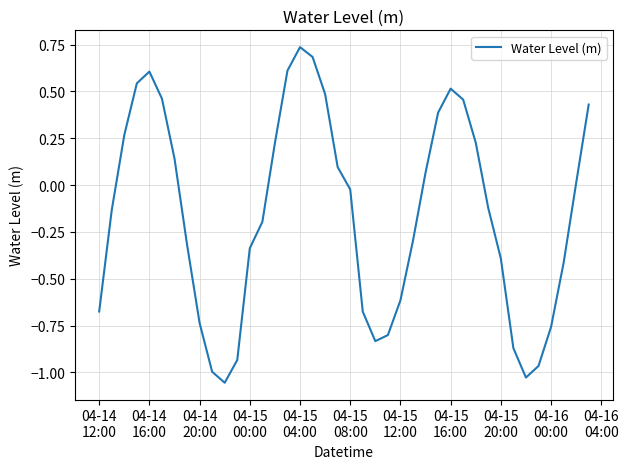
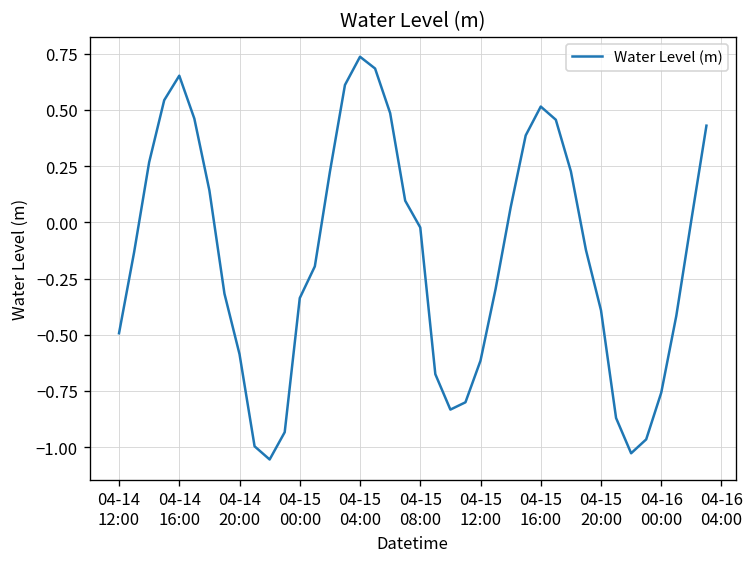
  {
-   "04-14 12:00": -0.67,
-   "04-14 16:00": 0.61,
-   "04-14 20:00": -0.74,
+   "04-14 12:00": -0.49,
+   "04-14 16:00": 0.65,
+   "04-14 20:00": -0.59,
    "04-15 00:00": -0.34,
    "04-15 04:00": 0.74,
    "04-15 08:00": -0.02,
    "04-15 12:00": -0.62,
    "04-15 16:00": 0.51,
    "04-15 20:00": -0.39,
    "04-16 00:00": -0.76
  }
